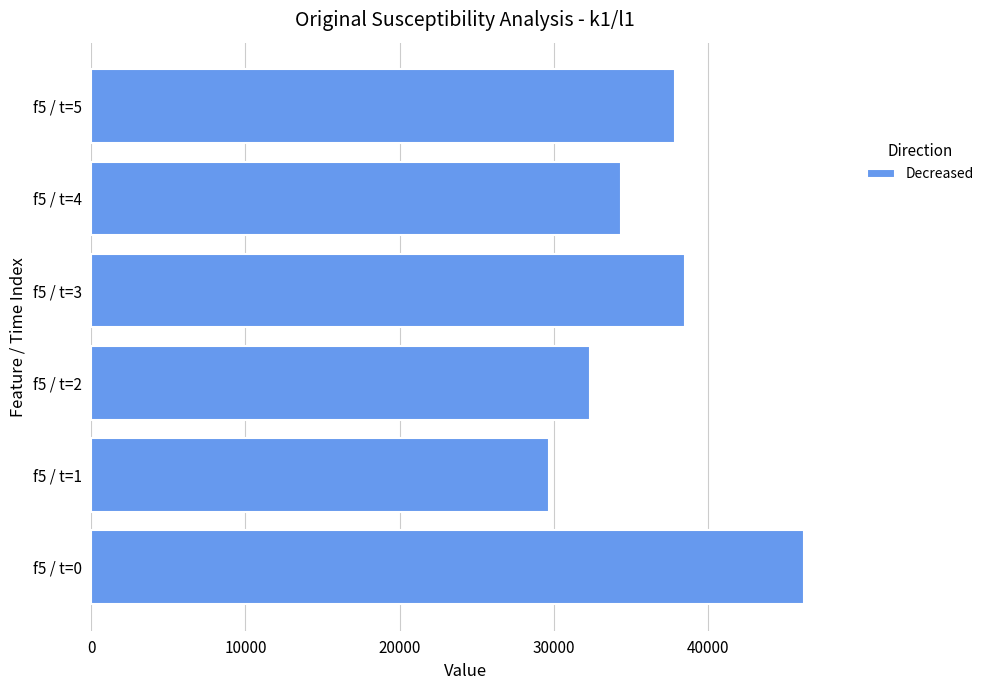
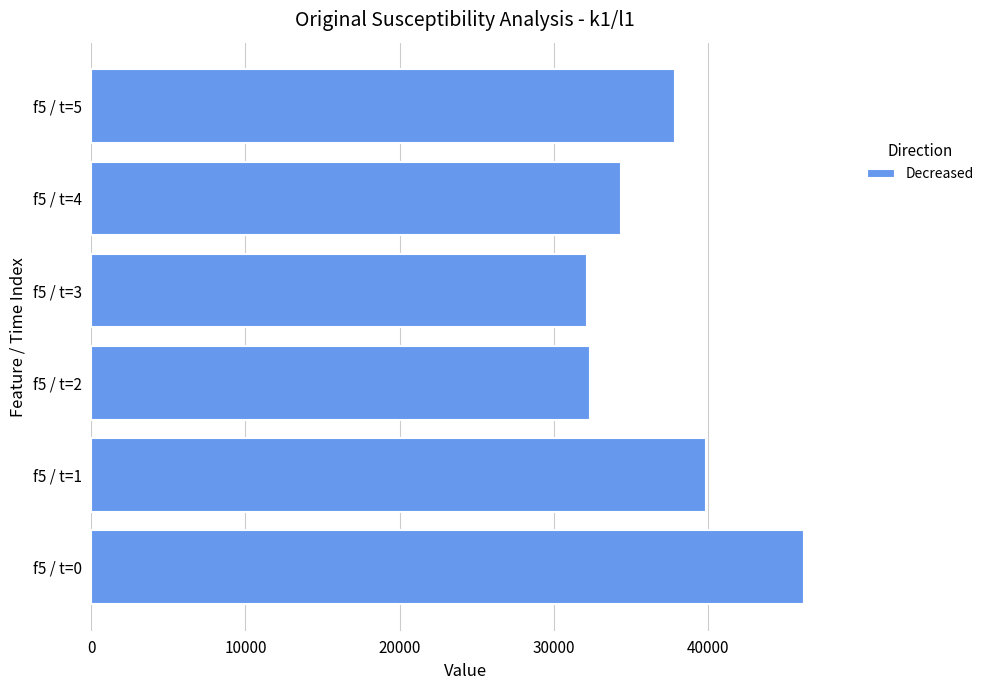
  {
    "f5 / t=5": 37900,
    "f5 / t=4": 34400,
-   "f5 / t=3": 38500,
+   "f5 / t=3": 32200,
    "f5 / t=2": 32300,
-   "f5 / t=1": 29700,
+   "f5 / t=1": 39800,
    "f5 / t=0": 46200
  }
